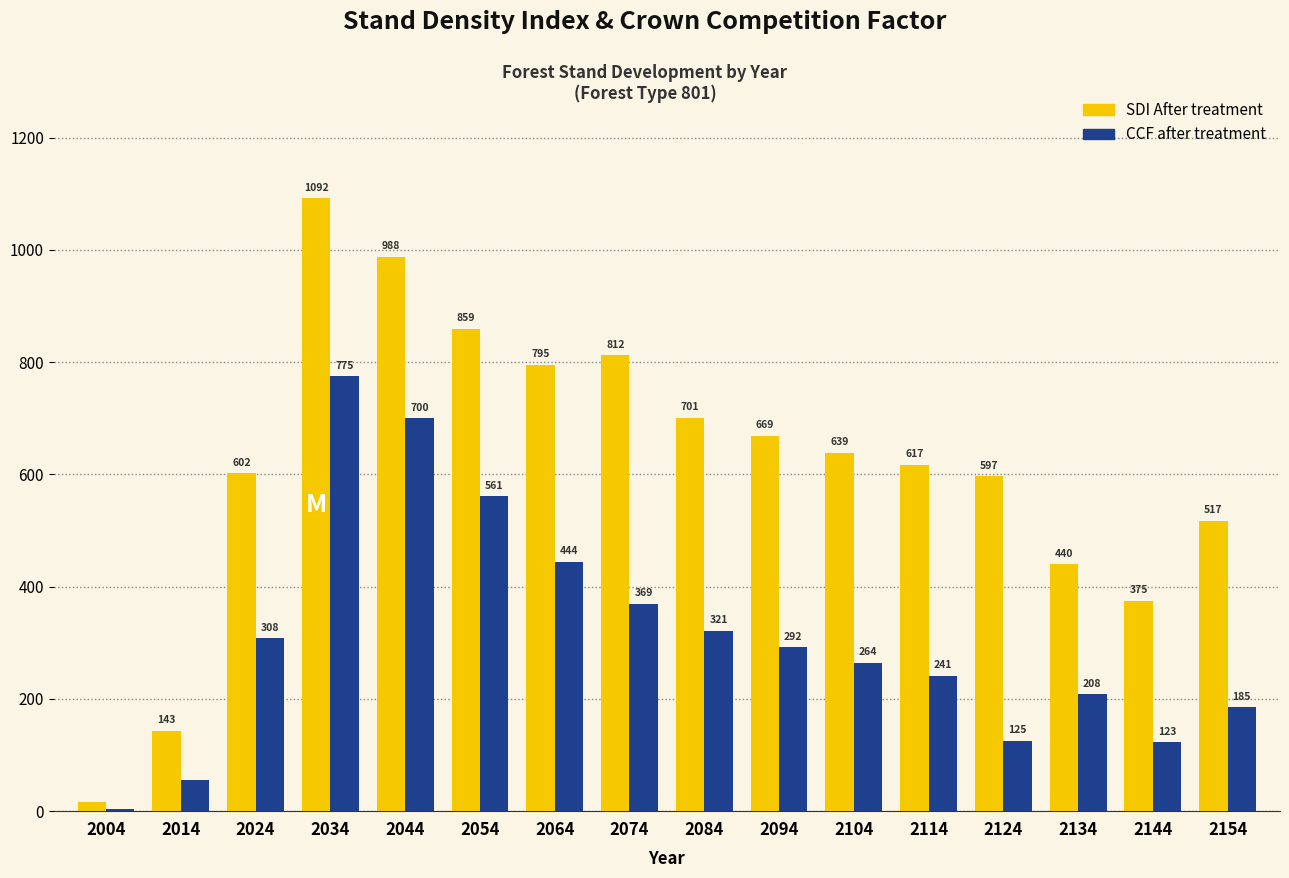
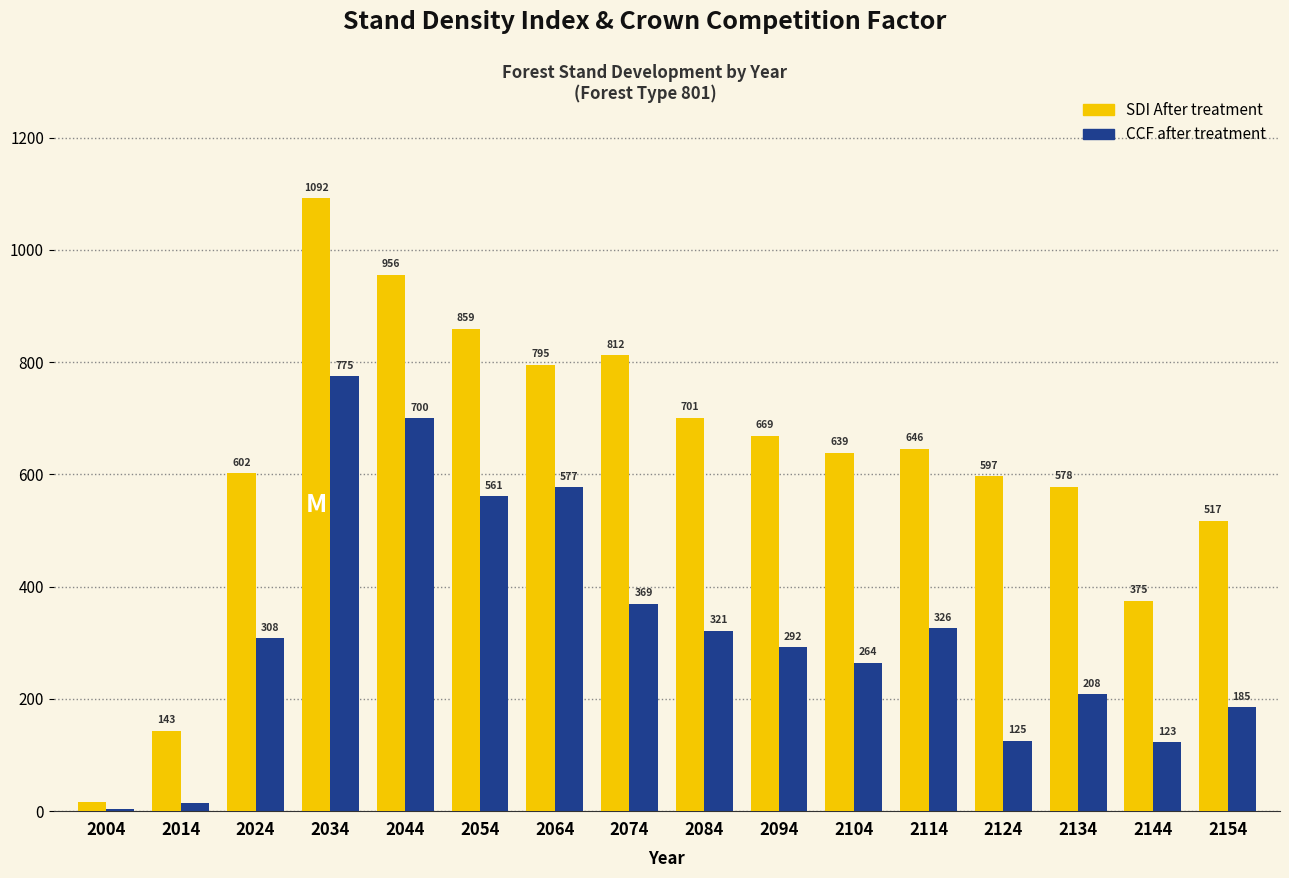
  {
    "SDI After treatment": {
      "2014": 143,
      "2024": 602,
      "2034": 1092,
-     "2044": 988,
+     "2044": 956,
      "2054": 859,
      "2064": 795,
      "2074": 812,
      "2084": 701,
      "2094": 669,
      "2104": 639,
-     "2114": 617,
+     "2114": 646,
      "2124": 597,
-     "2134": 440,
+     "2134": 578,
      "2144": 375,
      "2154": 517
    },
    "CCF after treatment": {
-     "2014": 60,
+     "2014": 20,
      "2024": 308,
      "2034": 775,
      "2044": 700,
      "2054": 561,
-     "2064": 444,
+     "2064": 577,
      "2074": 369,
      "2084": 321,
      "2094": 292,
      "2104": 264,
-     "2114": 241,
+     "2114": 326,
      "2124": 125,
      "2134": 208,
      "2144": 123,
      "2154": 185
    }
  }
